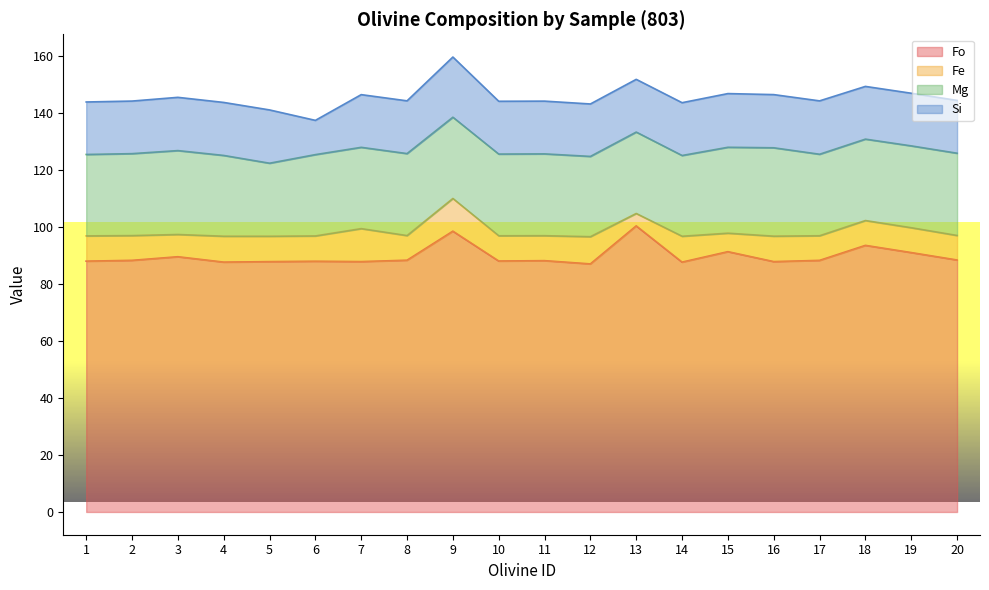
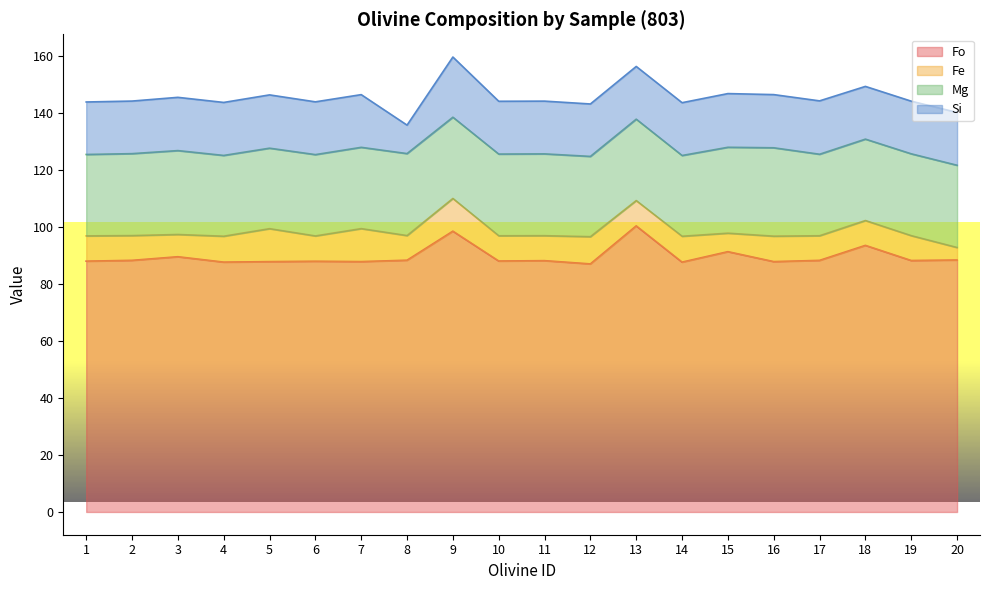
  {
    "Fo": {
      "1": 88,
      "2": 88,
      "3": 90,
      "4": 88,
      "5": 88,
      "6": 88,
      "7": 88,
      "8": 88,
      "9": 99,
      "10": 88,
      "11": 88,
      "12": 87,
      "13": 101,
      "14": 88,
      "15": 91,
      "16": 88,
      "17": 88,
      "18": 94,
-     "19": 91,
+     "19": 88,
      "20": 89
    },
    "Fe": {
      "1": 9,
      "2": 9,
      "3": 8,
      "4": 9,
-     "5": 9,
+     "5": 12,
      "6": 9,
      "7": 12,
      "8": 9,
      "9": 11,
      "10": 9,
      "11": 9,
      "12": 10,
-     "13": 4,
+     "13": 9,
      "14": 9,
      "15": 6,
      "16": 9,
      "17": 9,
      "18": 9,
      "19": 9,
-     "20": 9
+     "20": 4
    },
    "Mg": {
      "1": 29,
      "2": 29,
      "3": 29,
      "4": 28,
-     "5": 26,
+     "5": 28,
      "6": 29,
      "7": 29,
      "8": 29,
      "9": 29,
      "10": 29,
      "11": 29,
      "12": 28,
      "13": 29,
      "14": 28,
      "15": 30,
      "16": 31,
      "17": 29,
      "18": 29,
      "19": 29,
      "20": 29
    },
    "Si": {
      "1": 18,
      "2": 18,
      "3": 19,
      "4": 19,
      "5": 19,
-     "6": 12,
+     "6": 19,
      "7": 19,
-     "8": 19,
+     "8": 10,
      "9": 21,
      "10": 19,
      "11": 19,
      "12": 18,
      "13": 19,
      "14": 19,
      "15": 19,
      "16": 19,
      "17": 19,
      "18": 19,
      "19": 18
    }
  }
